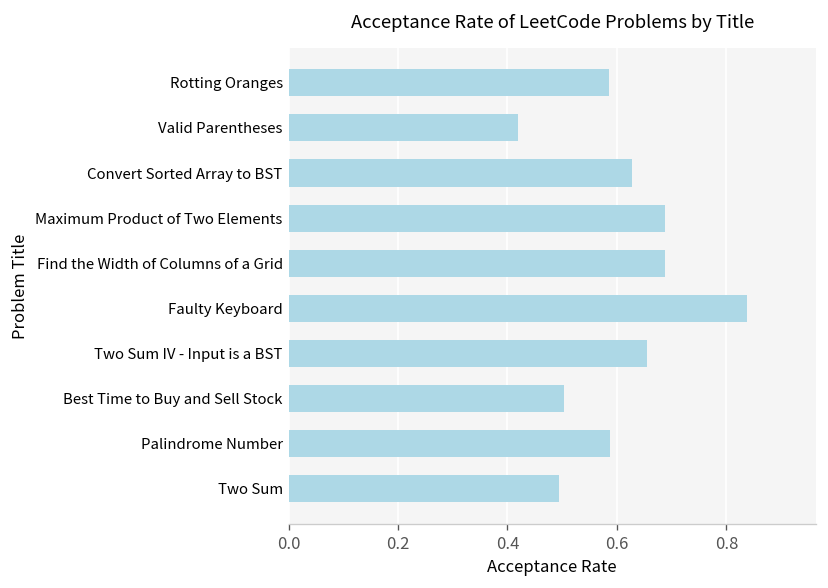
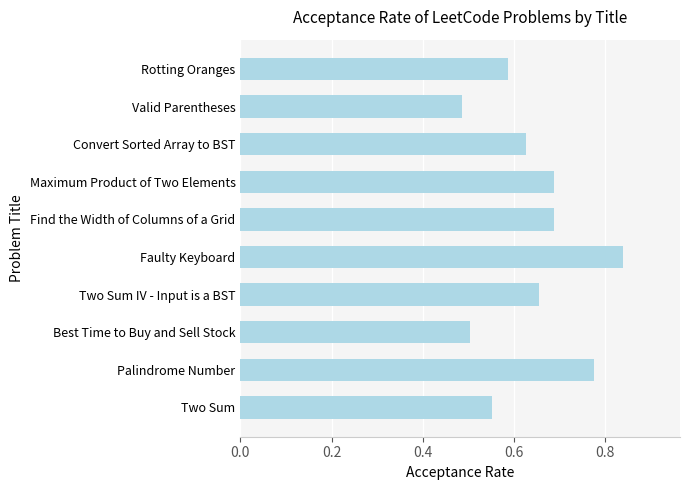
  {
    "Rotting Oranges": 0.59,
-   "Valid Parentheses": 0.42,
+   "Valid Parentheses": 0.49,
    "Convert Sorted Array to BST": 0.63,
    "Maximum Product of Two Elements": 0.69,
    "Find the Width of Columns of a Grid": 0.69,
    "Faulty Keyboard": 0.84,
    "Two Sum IV - Input is a BST": 0.65,
    "Best Time to Buy and Sell Stock": 0.50,
-   "Palindrome Number": 0.59,
-   "Two Sum": 0.49
+   "Palindrome Number": 0.77,
+   "Two Sum": 0.55
  }
